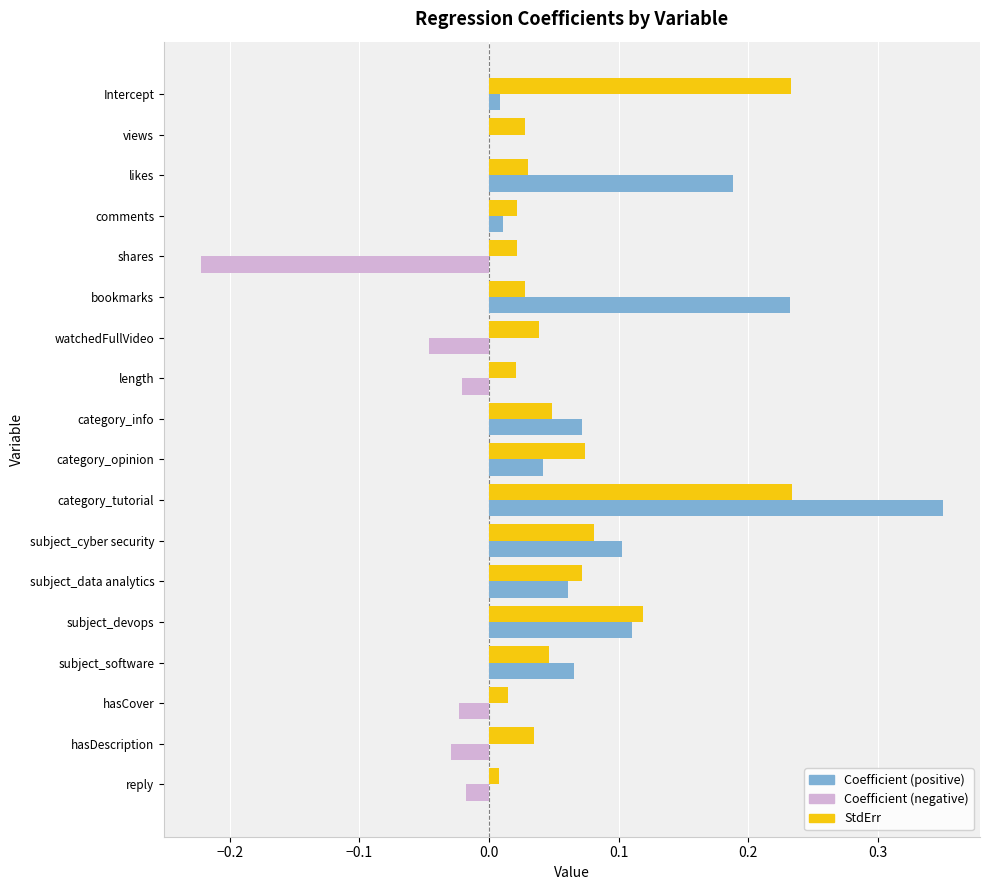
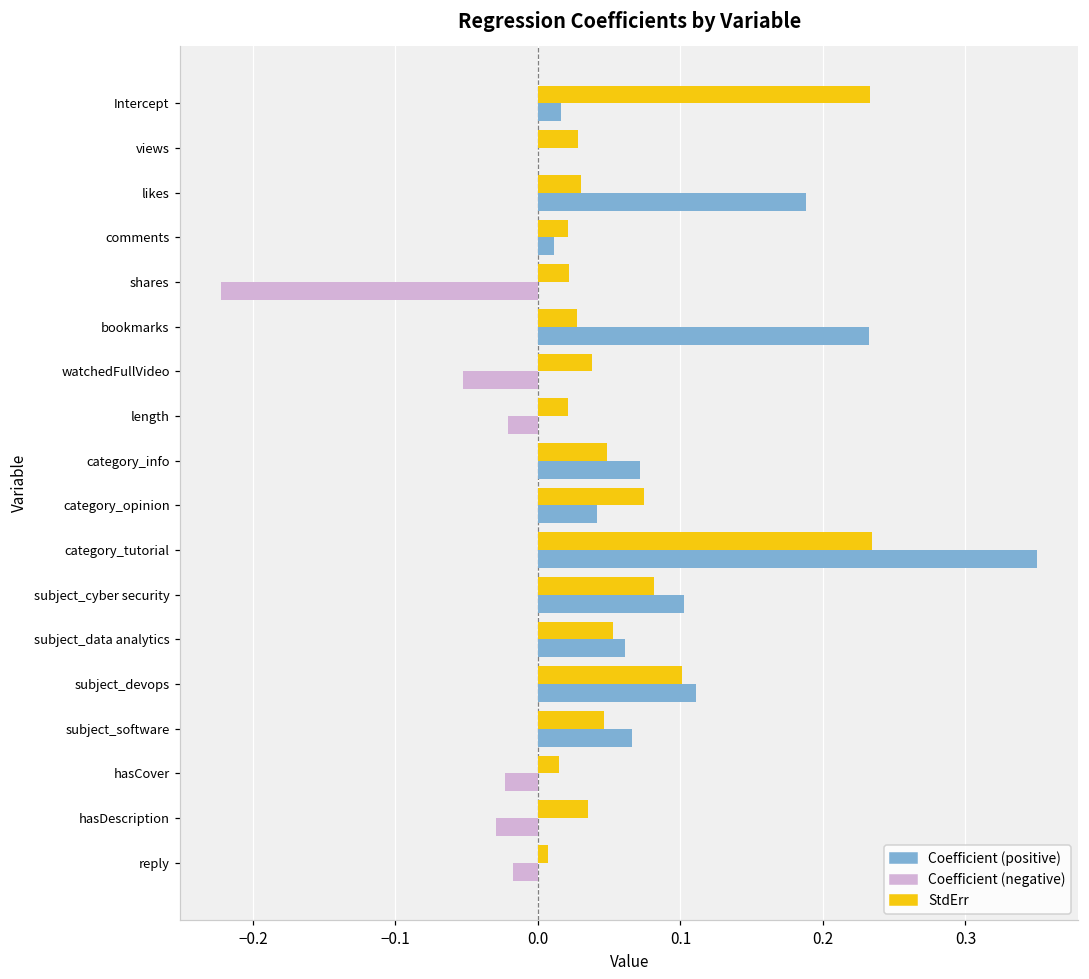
  {
    "Coefficient (positive)": {
-     "Intercept": 0.009,
+     "Intercept": 0.016,
      "views": 0.000,
      "likes": 0.188,
      "comments": 0.011,
      "shares": 0.000,
      "bookmarks": 0.232,
      "watchedFullVideo": 0.000,
      "length": 0.000,
      "category_info": 0.072,
      "category_opinion": 0.041,
      "category_tutorial": 0.350,
      "subject_cyber security": 0.103,
      "subject_data analytics": 0.061,
      "subject_devops": 0.111,
      "subject_software": 0.066,
      "hasCover": 0.000,
      "hasDescription": 0.000,
      "reply": 0.000
    },
    "Coefficient (negative)": {
      "Intercept": 0.000,
      "likes": 0.000,
      "comments": 0.000,
      "shares": -0.222,
      "bookmarks": 0.000,
-     "watchedFullVideo": -0.046,
+     "watchedFullVideo": -0.052,
      "length": -0.021,
      "category_info": 0.000,
      "category_opinion": 0.000,
      "category_tutorial": 0.000,
      "subject_cyber security": 0.000,
      "subject_data analytics": 0.000,
      "subject_devops": 0.000,
      "subject_software": 0.000,
      "hasCover": -0.023,
      "hasDescription": -0.030,
      "reply": -0.018
    },
    "StdErr": {
      "Intercept": 0.233,
      "views": 0.028,
      "likes": 0.030,
      "comments": 0.021,
      "shares": 0.022,
      "bookmarks": 0.028,
      "watchedFullVideo": 0.038,
      "length": 0.021,
      "category_info": 0.049,
      "category_opinion": 0.074,
      "category_tutorial": 0.234,
      "subject_cyber security": 0.081,
-     "subject_data analytics": 0.072,
-     "subject_devops": 0.119,
+     "subject_data analytics": 0.053,
+     "subject_devops": 0.101,
      "subject_software": 0.046,
      "hasCover": 0.015,
      "hasDescription": 0.035,
      "reply": 0.007
    }
  }
